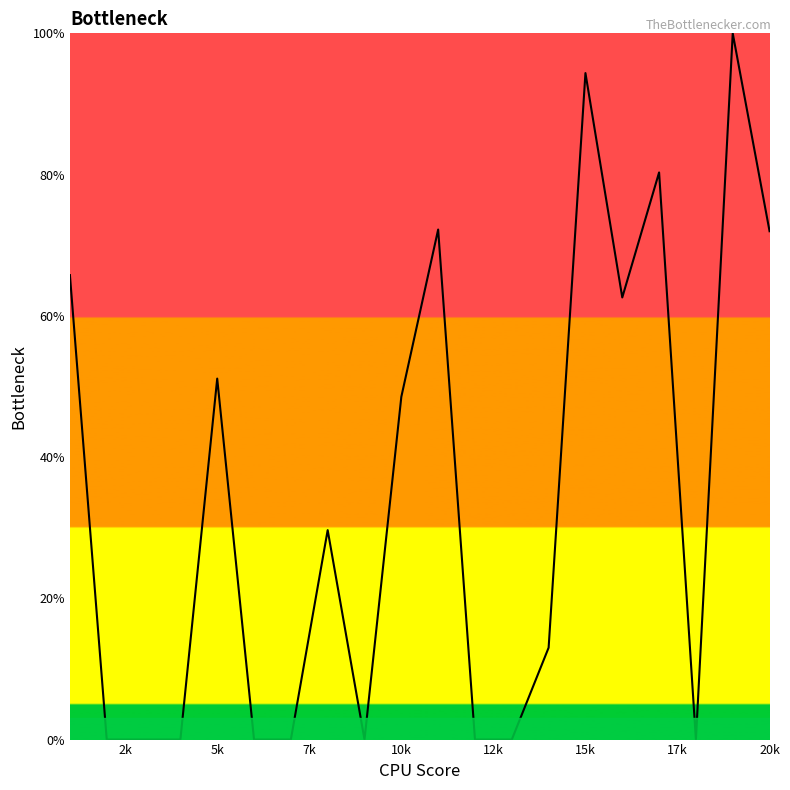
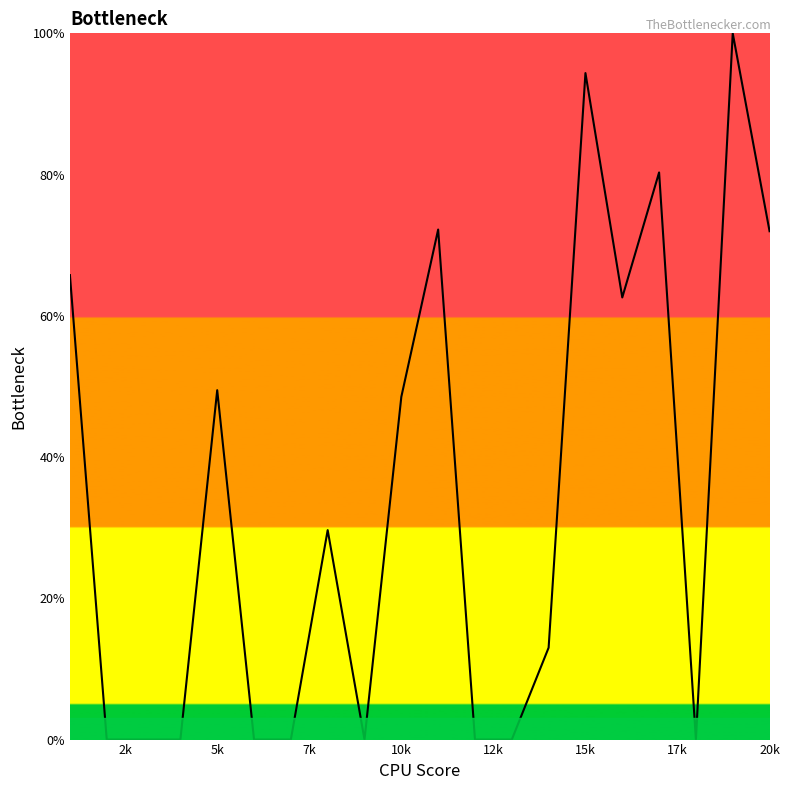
  {
-   "5k": "51%",
+   "5k": "49%",
    "10k": "49%",
    "15k": "94%",
    "20k": "72%"
  }
